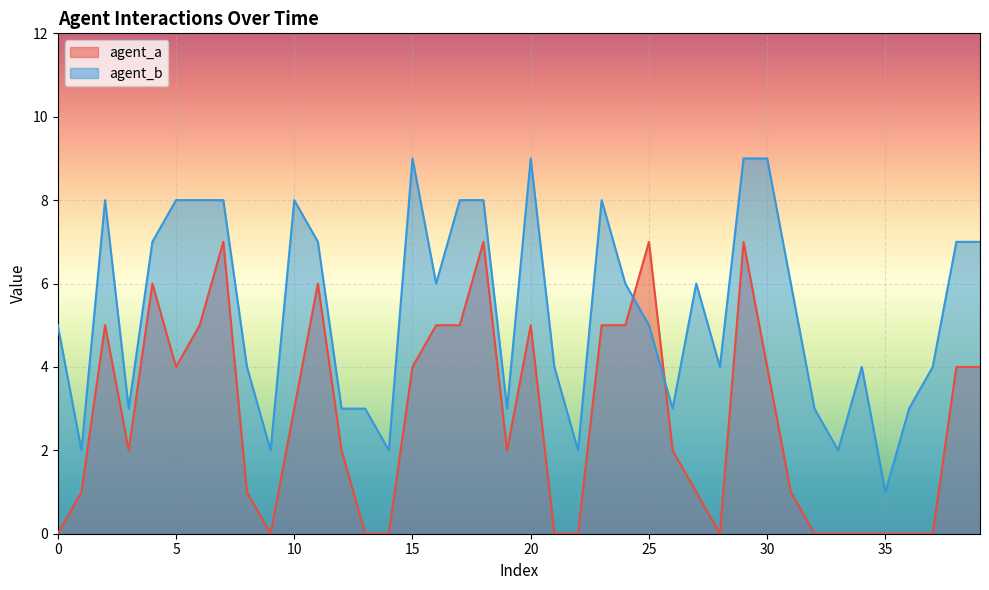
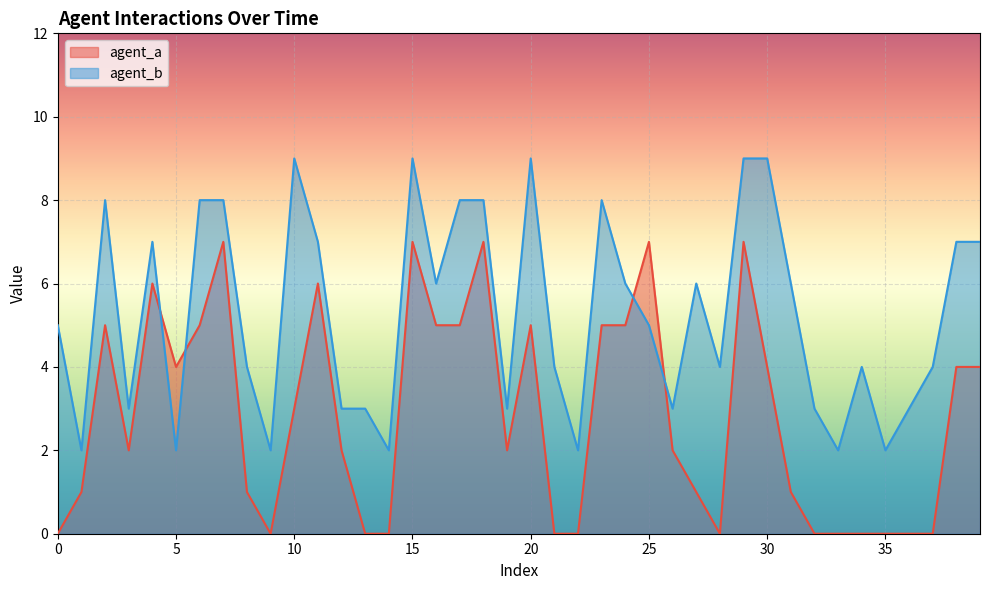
  {
    "agent_a": {
      "0": 0,
      "5": 4,
      "10": 3,
-     "15": 4,
+     "15": 7,
      "20": 5,
      "25": 7,
      "30": 4,
      "35": 0
    },
    "agent_b": {
      "0": 5,
-     "5": 8,
-     "10": 8,
+     "5": 2,
+     "10": 9,
      "15": 9,
      "20": 9,
      "25": 5,
      "30": 9,
-     "35": 1
+     "35": 2
    }
  }
